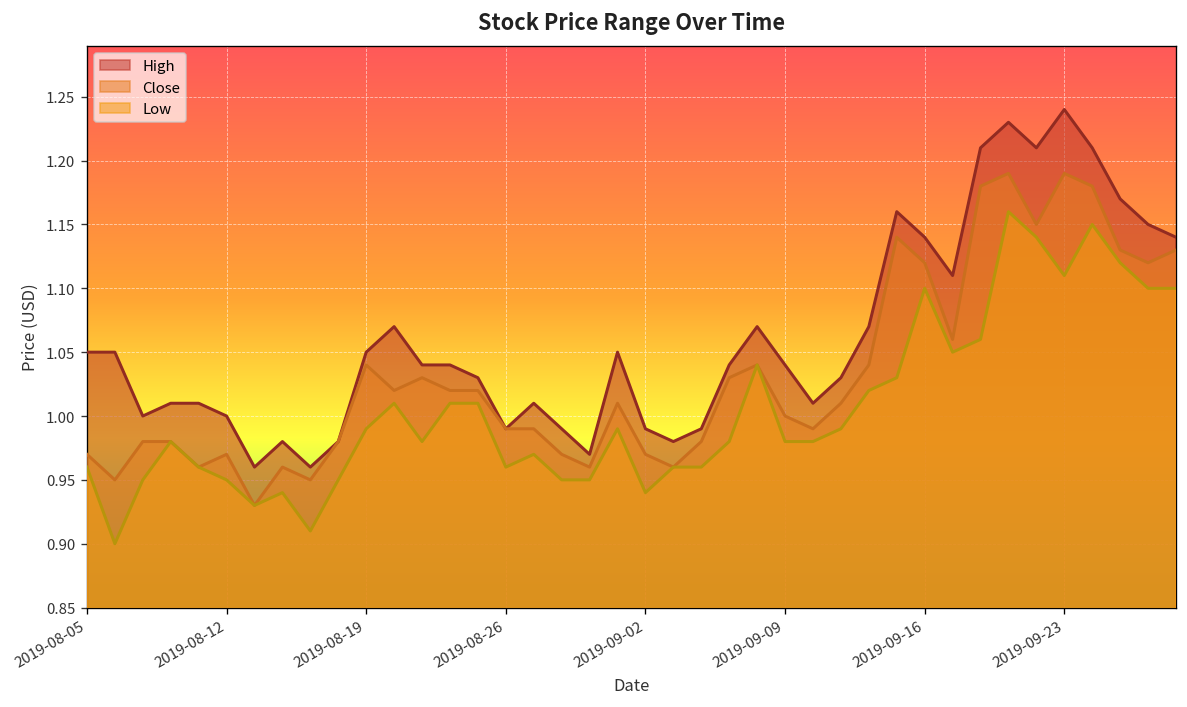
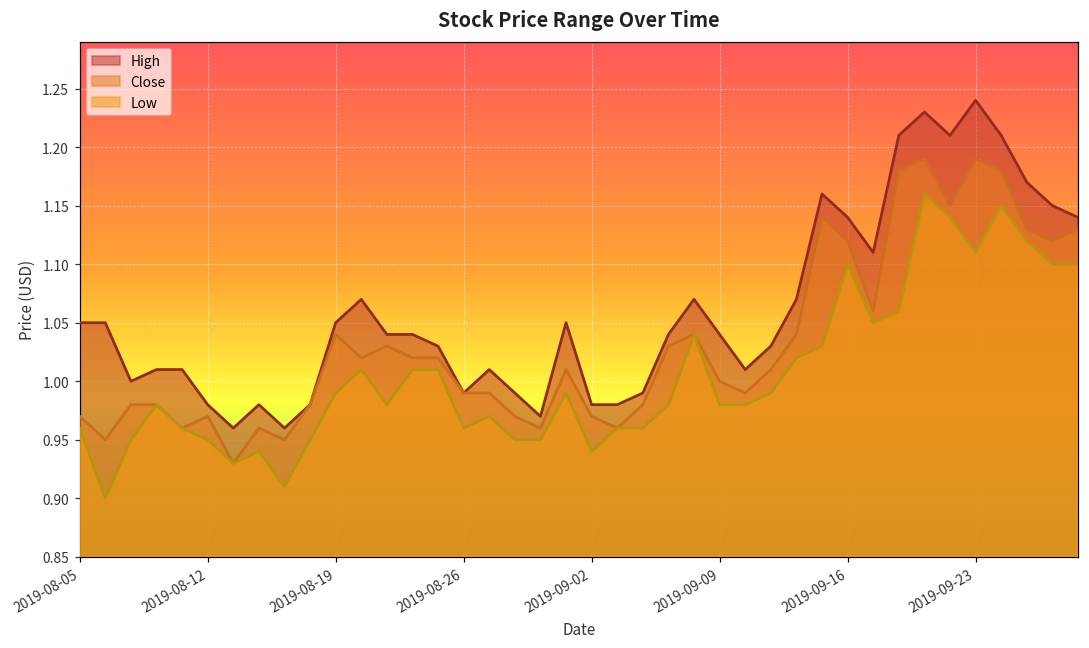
  {
    "High": {
      "2019-08-05": 1.05,
-     "2019-08-12": 1.00,
+     "2019-08-12": 0.98,
      "2019-08-19": 1.05,
-     "2019-09-02": 0.99,
+     "2019-09-02": 0.98,
      "2019-09-09": 1.04,
      "2019-09-16": 1.14,
      "2019-09-23": 1.24
    }
  }
